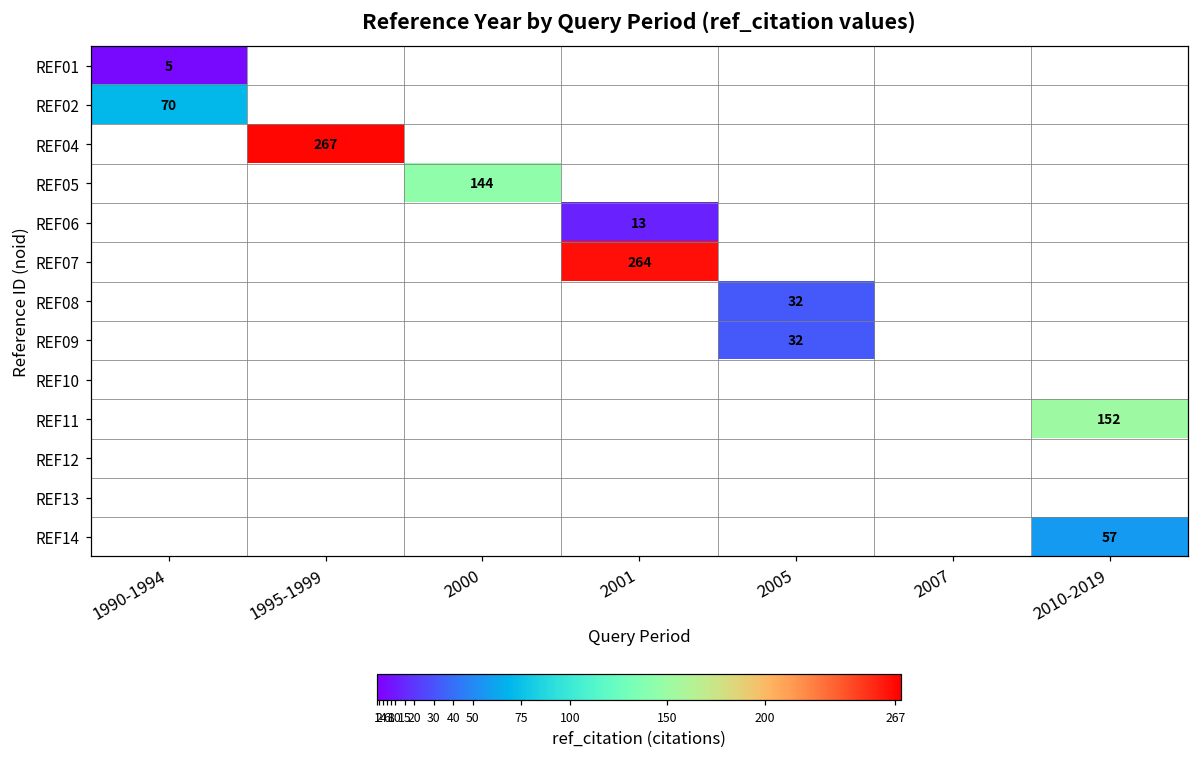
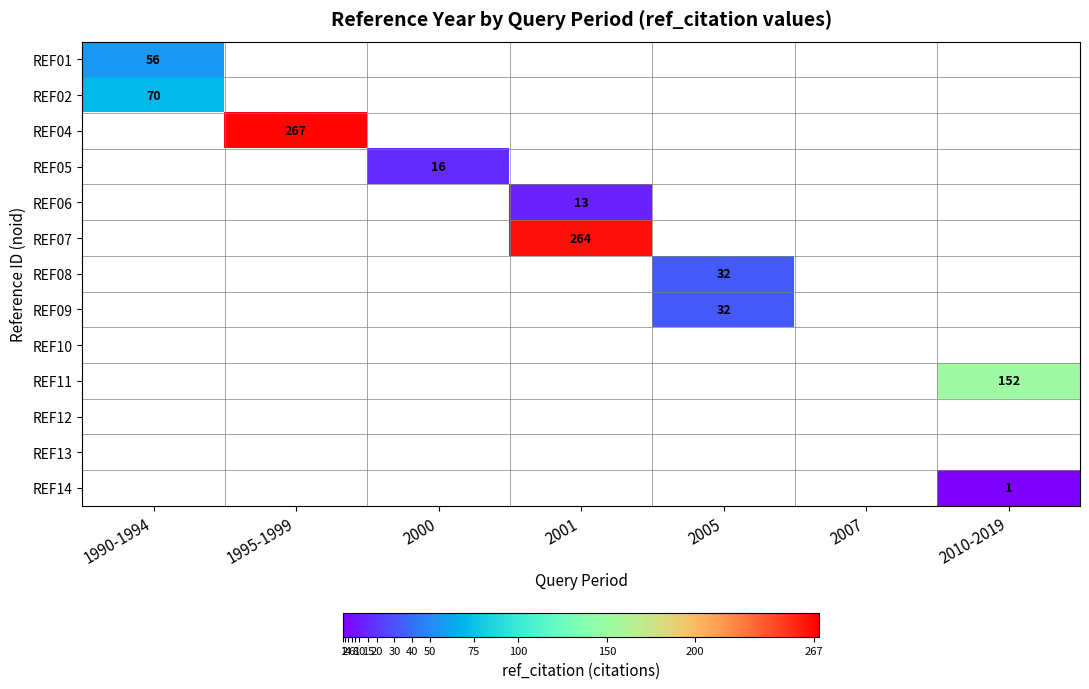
  {
    "REF01": {
-     "1990-1994": 5
+     "1990-1994": 56
    },
    "REF02": {
      "1990-1994": 70
    },
    "REF04": {
      "1995-1999": 267
    },
    "REF05": {
-     "2000": 144
+     "2000": 16
    },
    "REF06": {
      "2001": 13
    },
    "REF07": {
      "2001": 264
    },
    "REF08": {
      "2005": 32
    },
    "REF09": {
      "2005": 32
    },
    "REF11": {
      "2010-2019": 152
    },
    "REF14": {
-     "2010-2019": 57
+     "2010-2019": 1
    }
  }
